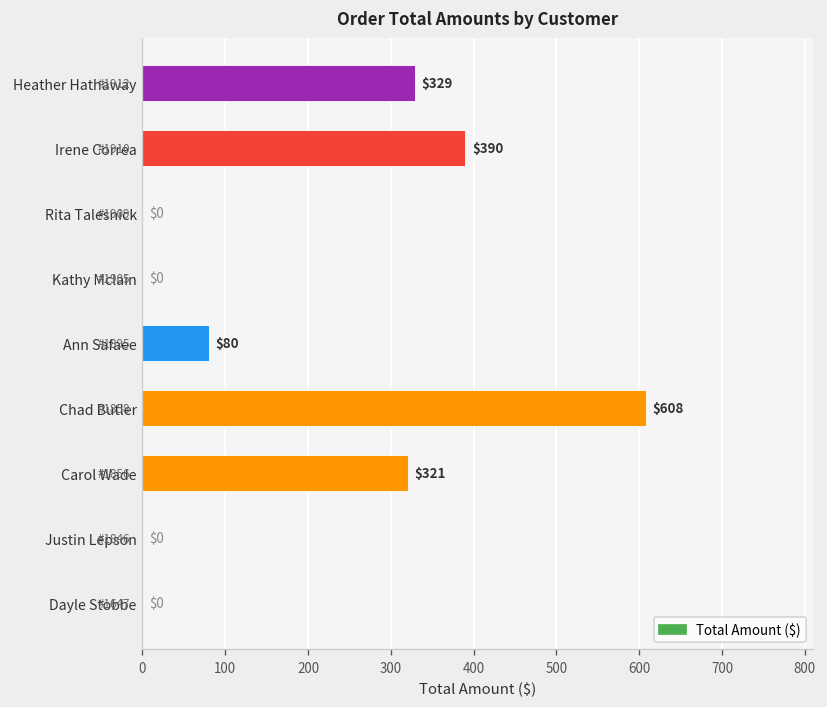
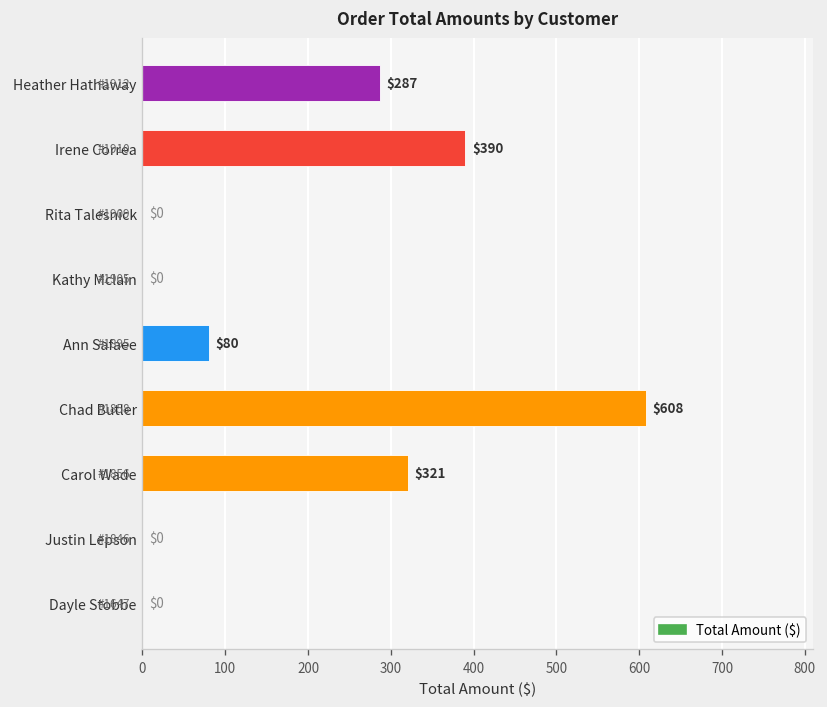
  {
-   "Heather Hathaway": "$329",
+   "Heather Hathaway": "$287",
    "Irene Correa": "$390",
    "Rita Talesnick": "$0",
    "Kathy Mclain": "$0",
    "Ann Safaee": "$80",
    "Chad Butler": "$608",
    "Carol Wade": "$321",
    "Justin Lepson": "$0",
    "Dayle Stobbe": "$0"
  }
